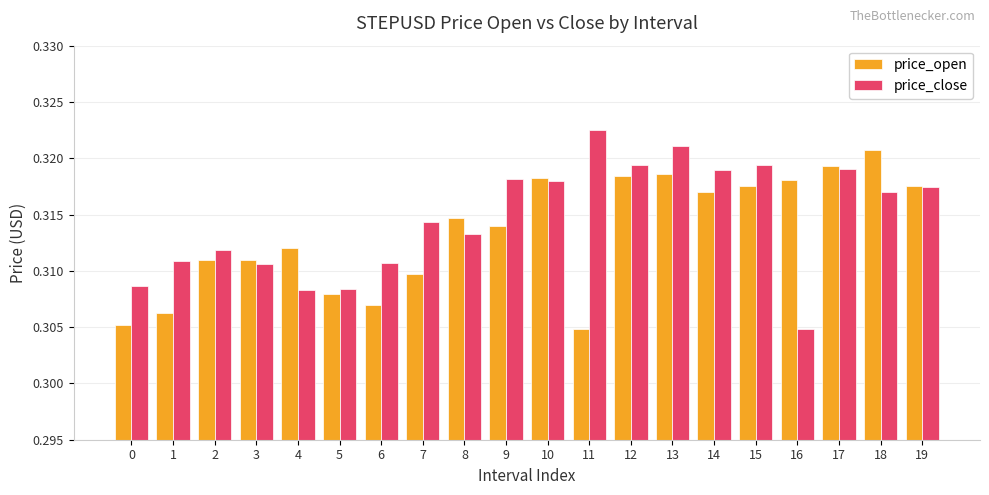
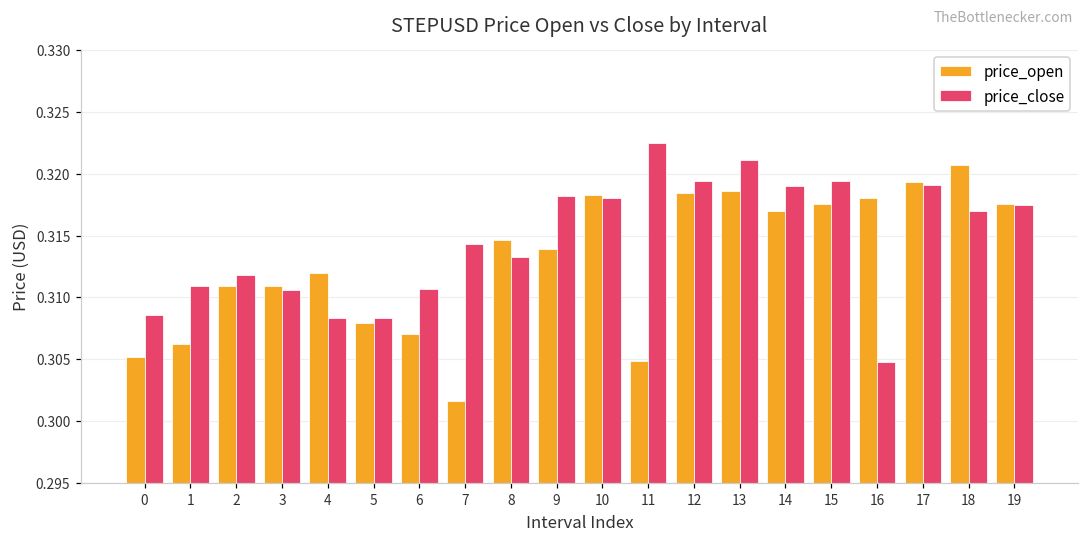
  {
    "price_open": {
      "0": 0.3052,
      "1": 0.3063,
      "2": 0.3109,
      "3": 0.3110,
      "4": 0.3120,
      "5": 0.3079,
      "6": 0.3070,
-     "7": 0.3098,
+     "7": 0.3016,
      "8": 0.3147,
      "9": 0.3140,
      "10": 0.3183,
      "11": 0.3049,
      "12": 0.3184,
      "13": 0.3186,
      "14": 0.3170,
      "15": 0.3176,
      "16": 0.3180,
      "17": 0.3193,
      "18": 0.3207,
      "19": 0.3175
    },
    "price_close": {
      "0": 0.3086,
      "1": 0.3109,
      "2": 0.3119,
      "3": 0.3106,
      "4": 0.3083,
      "5": 0.3084,
      "6": 0.3107,
      "7": 0.3143,
      "8": 0.3133,
      "9": 0.3182,
      "10": 0.3180,
      "11": 0.3225,
      "12": 0.3194,
      "13": 0.3211,
      "14": 0.3190,
      "15": 0.3194,
      "16": 0.3048,
      "17": 0.3190,
      "18": 0.3170,
      "19": 0.3175
    }
  }
